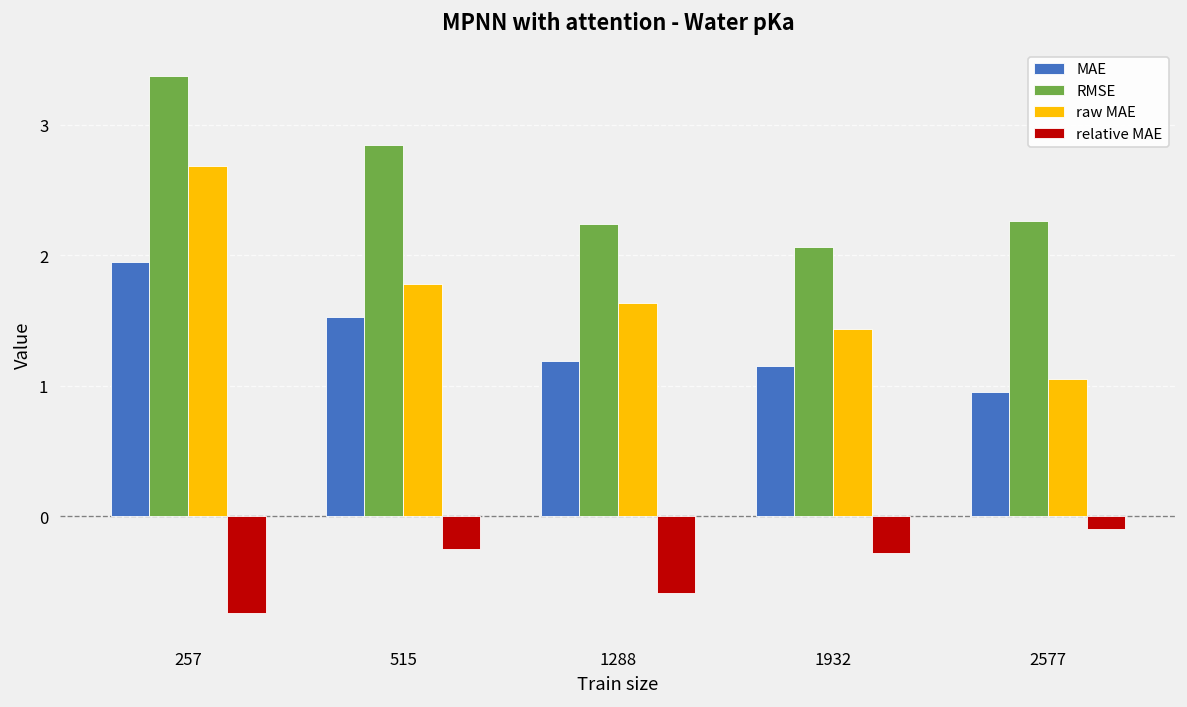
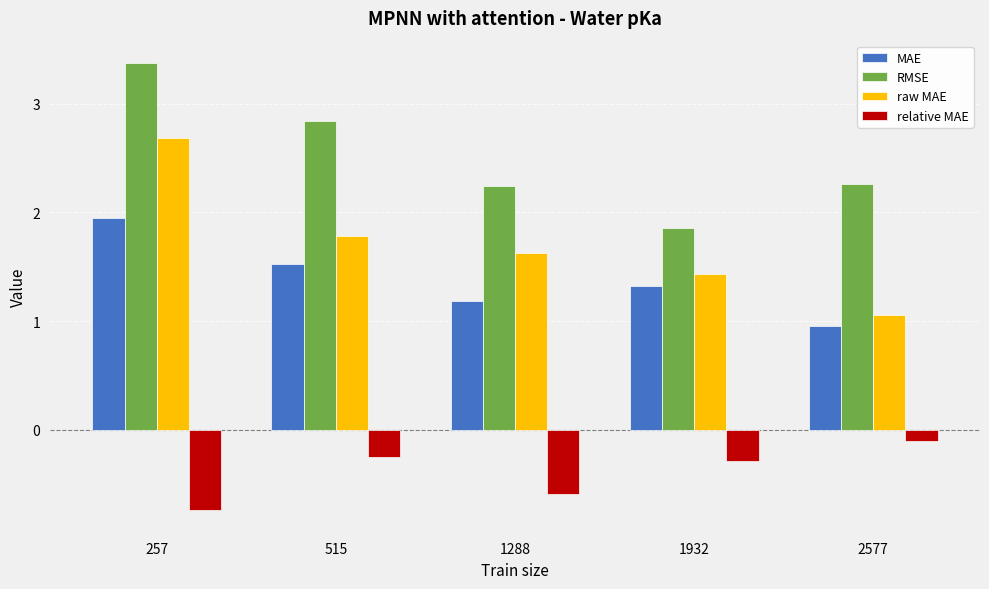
  {
    "MAE": {
      "257": 1.95,
      "515": 1.53,
      "1288": 1.19,
-     "1932": 1.15,
+     "1932": 1.32,
      "2577": 0.95
    },
    "RMSE": {
      "257": 3.37,
      "515": 2.85,
      "1288": 2.24,
-     "1932": 2.06,
+     "1932": 1.86,
      "2577": 2.26
    },
    "raw MAE": {
      "257": 2.69,
      "515": 1.78,
      "1288": 1.63,
      "1932": 1.43,
      "2577": 1.05
    },
    "relative MAE": {
      "257": -0.74,
      "515": -0.25,
      "1288": -0.59,
      "1932": -0.28,
      "2577": -0.10
    }
  }
